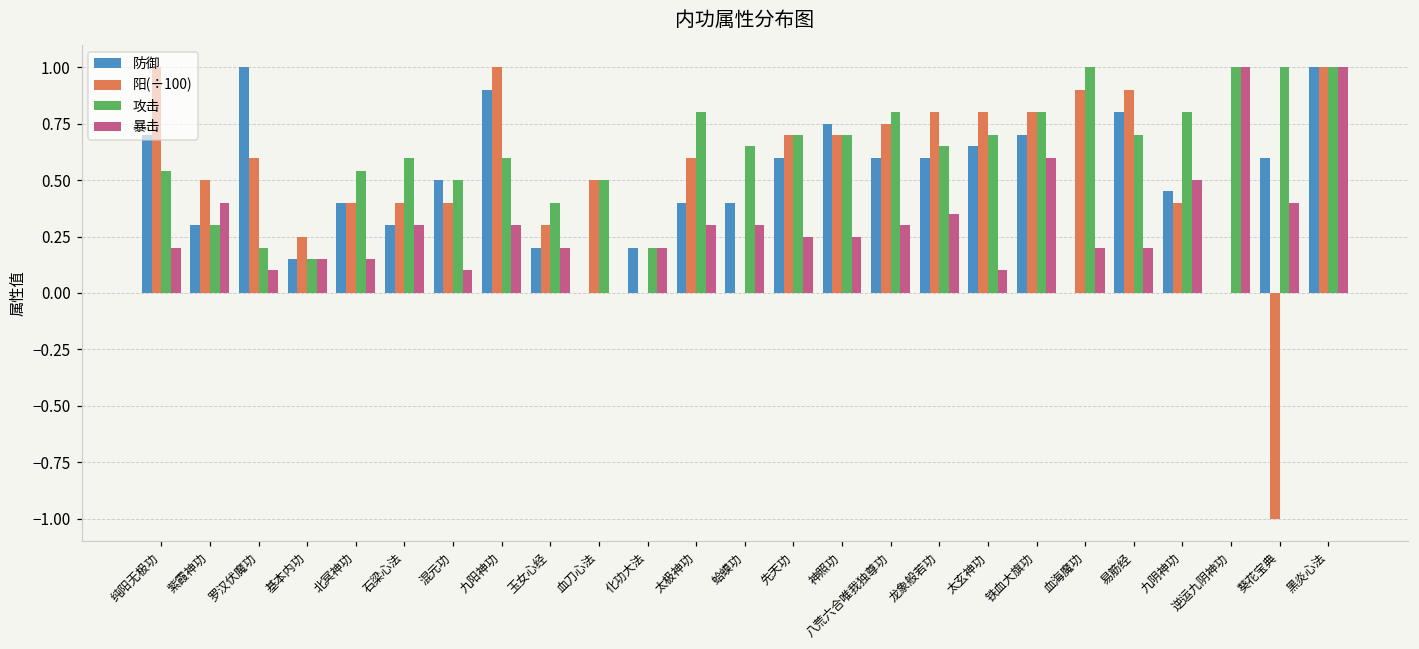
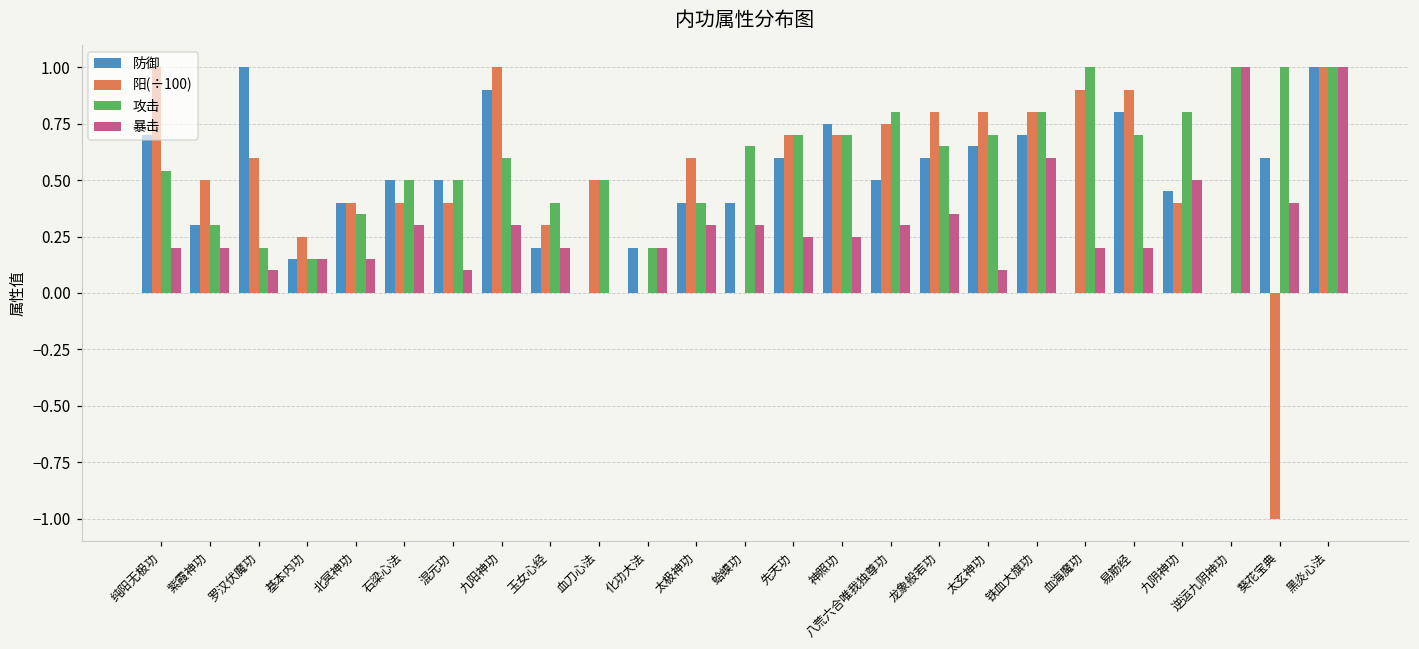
  {
    "防御": {
      "紫霞神功": 0.3,
      "罗汉伏魔功": 1.0,
      "基本内功": 0.15,
      "北冥神功": 0.4,
-     "石梁心法": 0.3,
+     "石梁心法": 0.5,
      "混元功": 0.5,
      "九阳神功": 0.9,
      "玉女心经": 0.2,
      "血刀心法": 0.0,
      "化功大法": 0.2,
      "太极神功": 0.4,
      "蛤蟆功": 0.4,
      "先天功": 0.6,
      "神照功": 0.75,
-     "八荒六合唯我独尊功": 0.6,
+     "八荒六合唯我独尊功": 0.5,
      "龙象般若功": 0.6,
      "太玄神功": 0.65,
      "铁血大旗功": 0.7,
      "血海魔功": 0.0,
      "易筋经": 0.8,
      "九阴神功": 0.45,
      "逆运九阴神功": 0.0,
      "葵花宝典": 0.6,
      "黑炎心法": 1.0
    },
    "阳(÷100)": {
      "紫霞神功": 0.50,
      "罗汉伏魔功": 0.60,
      "基本内功": 0.25,
      "北冥神功": 0.40,
      "石梁心法": 0.40,
      "混元功": 0.40,
      "九阳神功": 1.00,
      "玉女心经": 0.30,
      "血刀心法": 0.50,
      "化功大法": 0.00,
      "太极神功": 0.60,
      "蛤蟆功": 0.00,
      "先天功": 0.70,
      "神照功": 0.70,
      "八荒六合唯我独尊功": 0.75,
      "龙象般若功": 0.80,
      "太玄神功": 0.80,
      "铁血大旗功": 0.80,
      "血海魔功": 0.90,
      "易筋经": 0.90,
      "九阴神功": 0.40,
      "逆运九阴神功": 0.00,
      "葵花宝典": -1.00,
      "黑炎心法": 1.00
    },
    "攻击": {
      "纯阳无极功": 0.54,
      "紫霞神功": 0.30,
      "罗汉伏魔功": 0.20,
      "基本内功": 0.15,
-     "北冥神功": 0.54,
-     "石梁心法": 0.6,
+     "北冥神功": 0.35,
+     "石梁心法": 0.5,
      "混元功": 0.50,
      "九阳神功": 0.60,
      "玉女心经": 0.40,
      "血刀心法": 0.50,
      "化功大法": 0.20,
-     "太极神功": 0.8,
+     "太极神功": 0.4,
      "蛤蟆功": 0.65,
      "先天功": 0.70,
      "神照功": 0.70,
      "八荒六合唯我独尊功": 0.80,
      "龙象般若功": 0.65,
      "太玄神功": 0.70,
      "铁血大旗功": 0.80,
      "血海魔功": 1.00,
      "易筋经": 0.70,
      "九阴神功": 0.80,
      "逆运九阴神功": 1.00,
      "葵花宝典": 1.00,
      "黑炎心法": 1.00
    },
    "暴击": {
      "纯阳无极功": 0.2,
-     "紫霞神功": 0.4,
+     "紫霞神功": 0.2,
      "罗汉伏魔功": 0.1,
      "基本内功": 0.15,
      "北冥神功": 0.15,
      "石梁心法": 0.3,
      "混元功": 0.1,
      "九阳神功": 0.3,
      "玉女心经": 0.2,
      "血刀心法": 0.0,
      "化功大法": 0.2,
      "太极神功": 0.3,
      "蛤蟆功": 0.3,
      "先天功": 0.25,
      "神照功": 0.25,
      "八荒六合唯我独尊功": 0.3,
      "龙象般若功": 0.35,
      "太玄神功": 0.1,
      "铁血大旗功": 0.6,
      "血海魔功": 0.2,
      "易筋经": 0.2,
      "九阴神功": 0.5,
      "逆运九阴神功": 1.0,
      "葵花宝典": 0.4,
      "黑炎心法": 1.0
    }
  }
